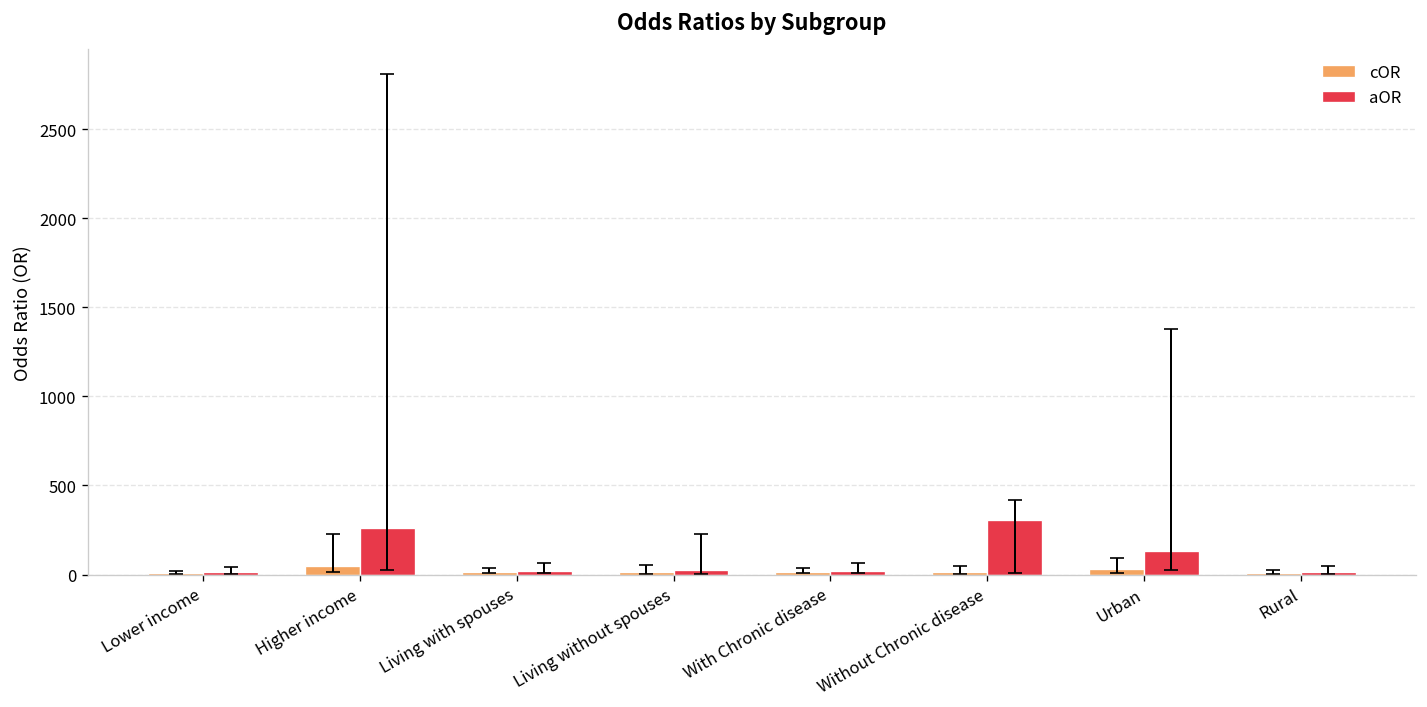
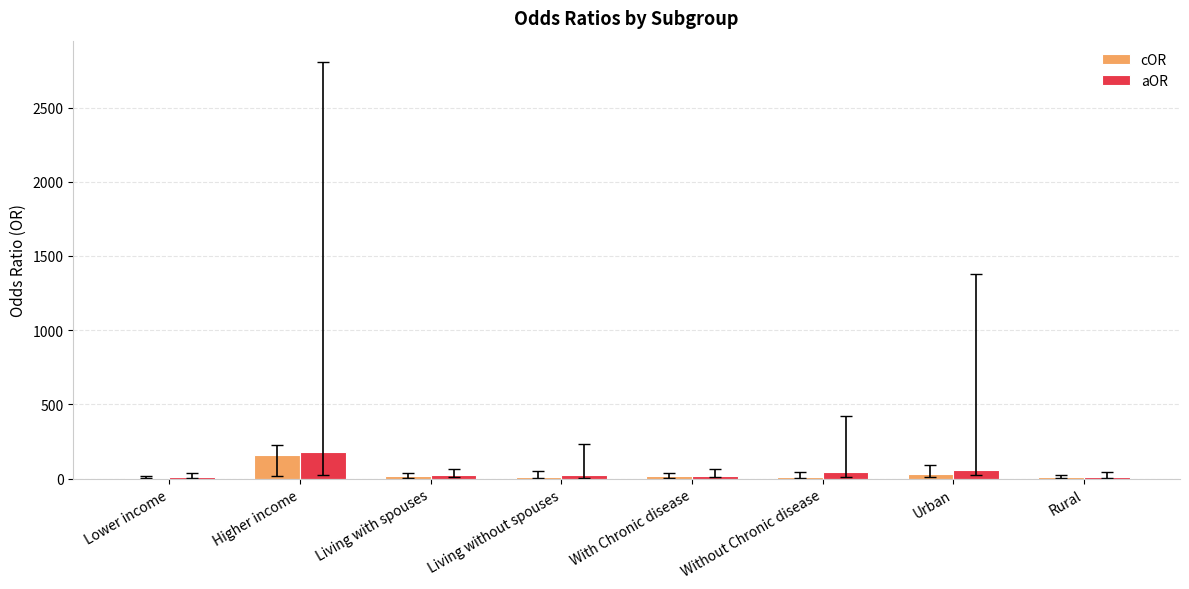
  {
    "cOR": {
-     "Higher income": 50,
+     "Higher income": 160,
      "Urban": 30
    },
    "aOR": {
-     "Higher income": 260,
+     "Higher income": 180,
      "Living with spouses": 20,
      "Living without spouses": 20,
      "With Chronic disease": 20,
-     "Without Chronic disease": 310,
-     "Urban": 130
+     "Without Chronic disease": 50,
+     "Urban": 60
    }
  }
